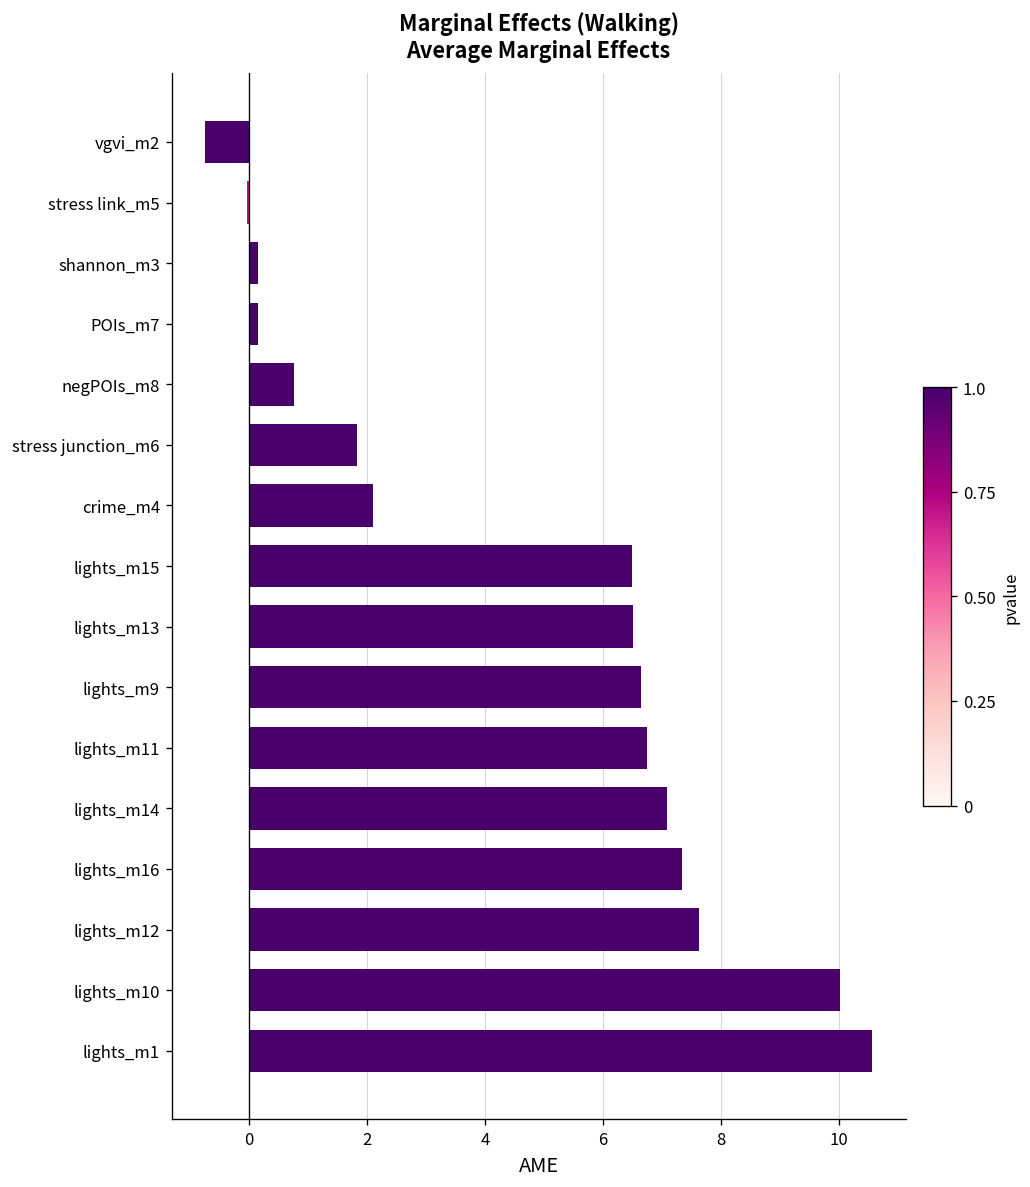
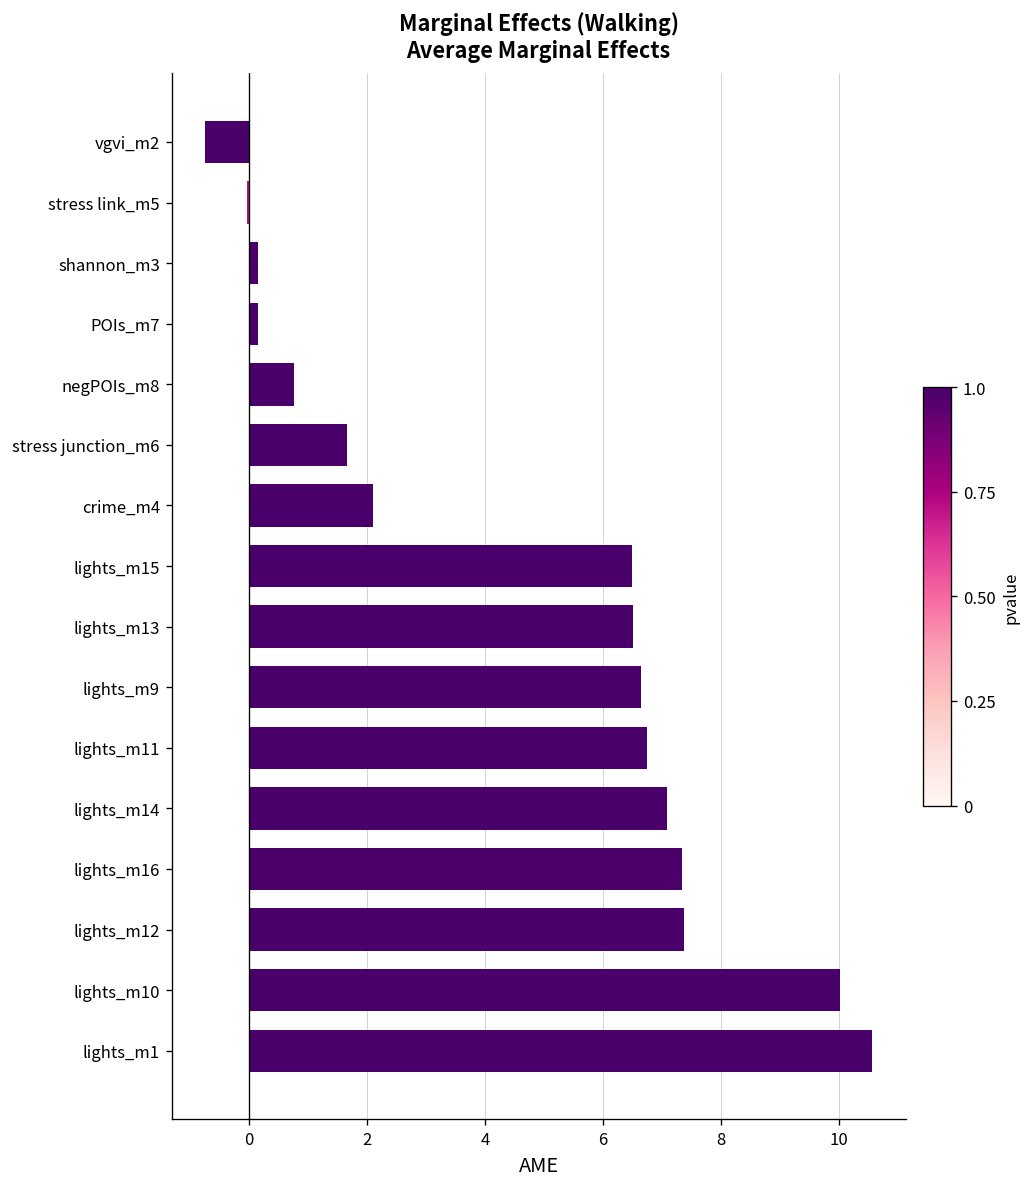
  {
    "vgvi_m2": -0.7,
    "shannon_m3": 0.2,
    "POIs_m7": 0.2,
    "negPOIs_m8": 0.8,
-   "stress junction_m6": 1.8,
+   "stress junction_m6": 1.7,
    "crime_m4": 2.1,
    "lights_m15": 6.5,
    "lights_m13": 6.5,
    "lights_m9": 6.6,
    "lights_m11": 6.7,
    "lights_m14": 7.1,
    "lights_m16": 7.3,
-   "lights_m12": 7.6,
+   "lights_m12": 7.4,
    "lights_m10": 10.0,
    "lights_m1": 10.6
  }
